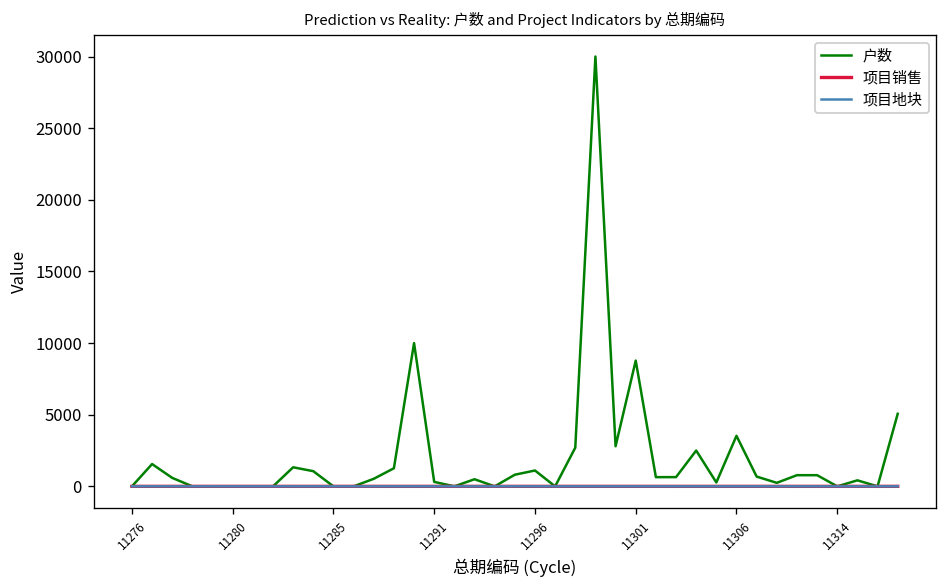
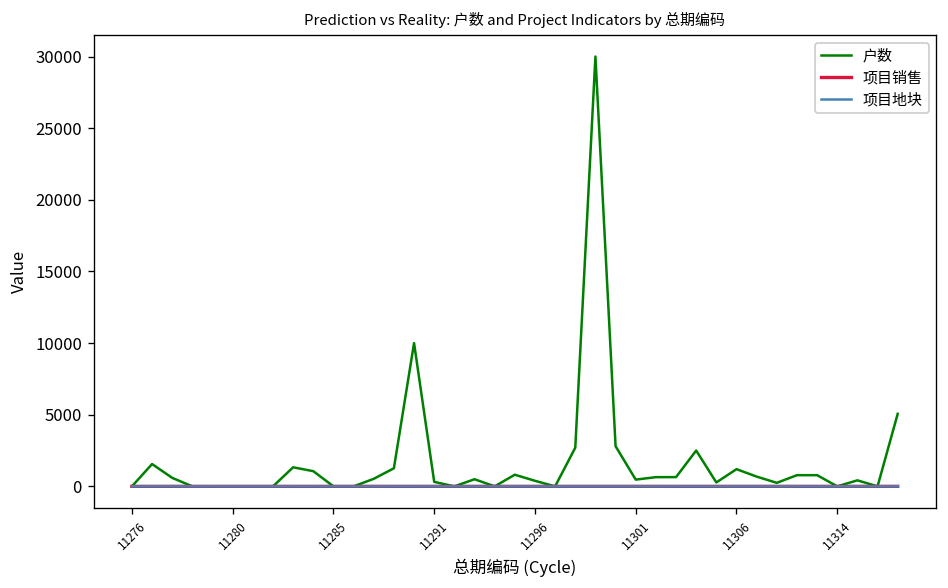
  {
    "户数": {
      "11291": 300,
-     "11296": 1100,
-     "11301": 8800,
-     "11306": 3500
+     "11296": 400,
+     "11301": 500,
+     "11306": 1200
    },
    "项目地块": {
      "11291": 0,
      "11296": 0,
      "11301": 0,
      "11306": 0
    }
  }
